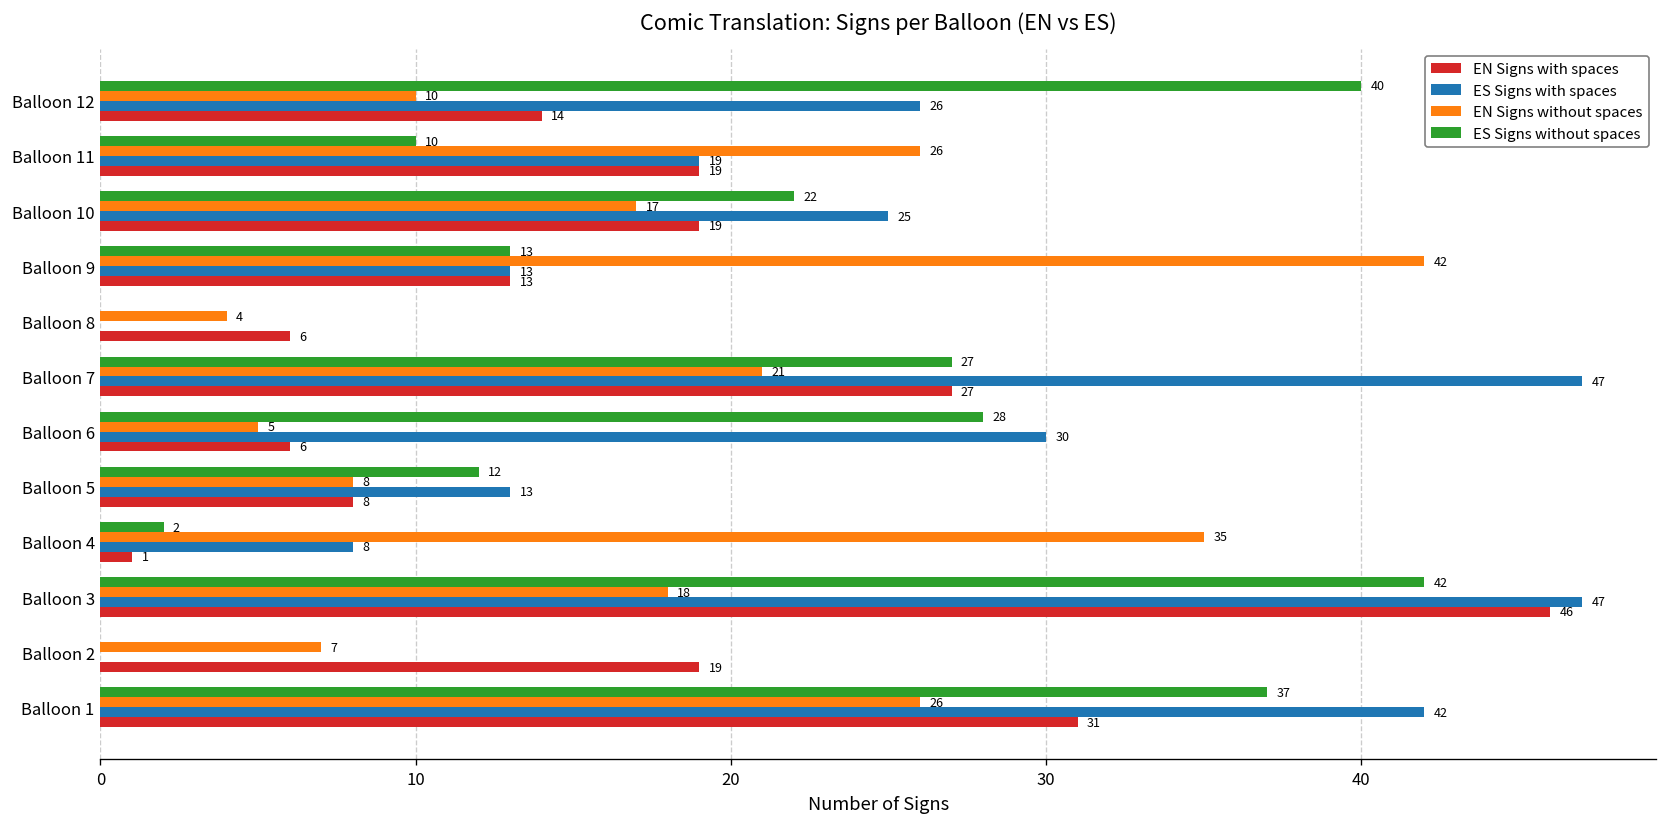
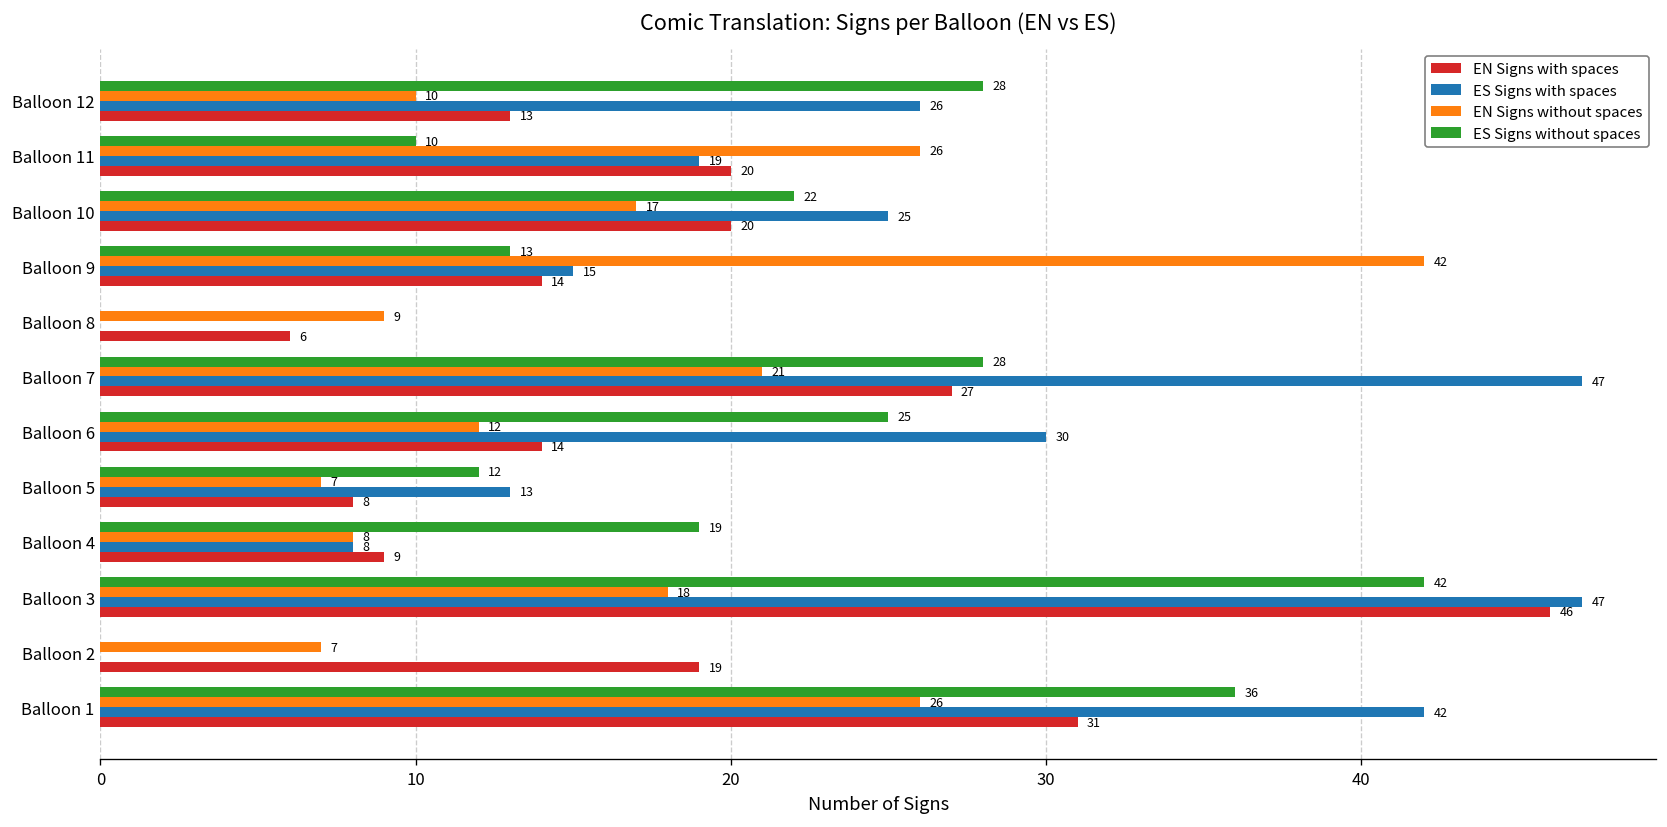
  {
    "EN Signs with spaces": {
-     "Balloon 12": 14,
-     "Balloon 11": 19,
-     "Balloon 10": 19,
-     "Balloon 9": 13,
+     "Balloon 12": 13,
+     "Balloon 11": 20,
+     "Balloon 10": 20,
+     "Balloon 9": 14,
      "Balloon 8": 6,
      "Balloon 7": 27,
-     "Balloon 6": 6,
+     "Balloon 6": 14,
      "Balloon 5": 8,
-     "Balloon 4": 1,
+     "Balloon 4": 9,
      "Balloon 3": 46,
      "Balloon 2": 19,
      "Balloon 1": 31
    },
    "ES Signs with spaces": {
      "Balloon 12": 26,
      "Balloon 11": 19,
      "Balloon 10": 25,
-     "Balloon 9": 13,
+     "Balloon 9": 15,
      "Balloon 7": 47,
      "Balloon 6": 30,
      "Balloon 5": 13,
      "Balloon 3": 47,
      "Balloon 1": 42
    },
    "EN Signs without spaces": {
      "Balloon 12": 10,
      "Balloon 11": 26,
      "Balloon 10": 17,
      "Balloon 9": 42,
-     "Balloon 8": 4,
+     "Balloon 8": 9,
      "Balloon 7": 21,
-     "Balloon 6": 5,
-     "Balloon 5": 8,
-     "Balloon 4": 35,
+     "Balloon 6": 12,
+     "Balloon 5": 7,
+     "Balloon 4": 8,
      "Balloon 3": 18,
      "Balloon 2": 7,
      "Balloon 1": 26
    },
    "ES Signs without spaces": {
-     "Balloon 12": 40,
+     "Balloon 12": 28,
      "Balloon 11": 10,
      "Balloon 10": 22,
      "Balloon 9": 13,
-     "Balloon 7": 27,
-     "Balloon 6": 28,
+     "Balloon 7": 28,
+     "Balloon 6": 25,
      "Balloon 5": 12,
-     "Balloon 4": 2,
+     "Balloon 4": 19,
      "Balloon 3": 42,
-     "Balloon 1": 37
+     "Balloon 1": 36
    }
  }
